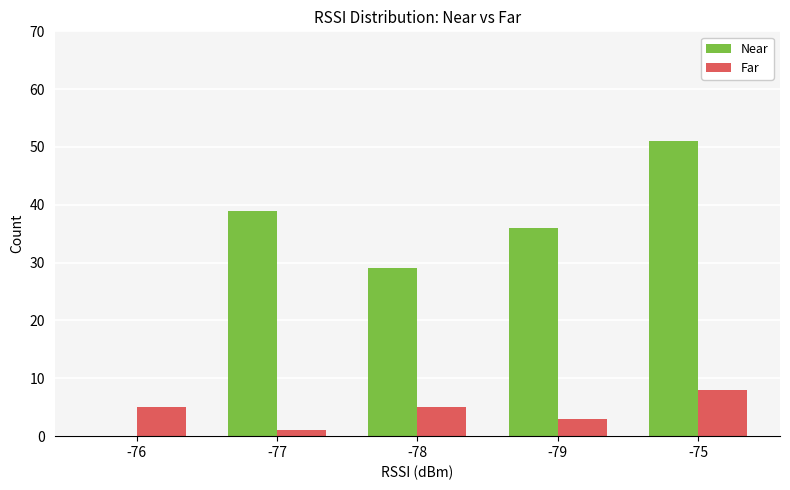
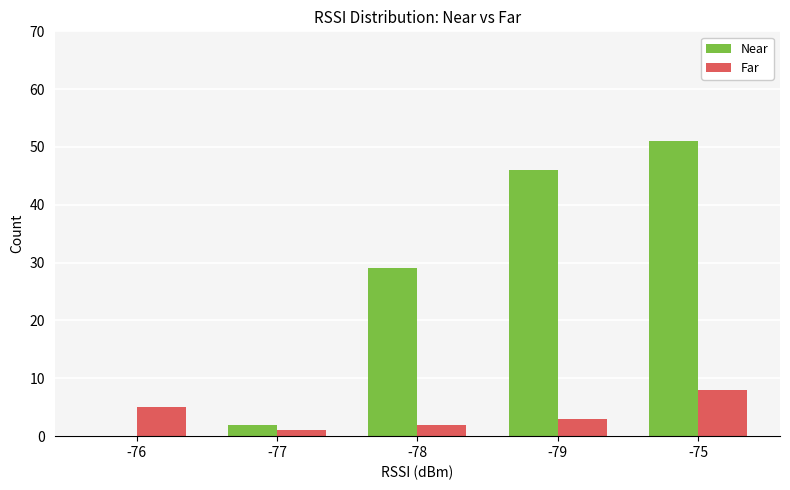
  {
    "Near": {
      "-76": 0,
-     "-77": 39,
+     "-77": 2,
      "-78": 29,
-     "-79": 36,
+     "-79": 46,
      "-75": 51
    },
    "Far": {
      "-76": 5,
      "-77": 1,
-     "-78": 5,
+     "-78": 2,
      "-79": 3,
      "-75": 8
    }
  }
